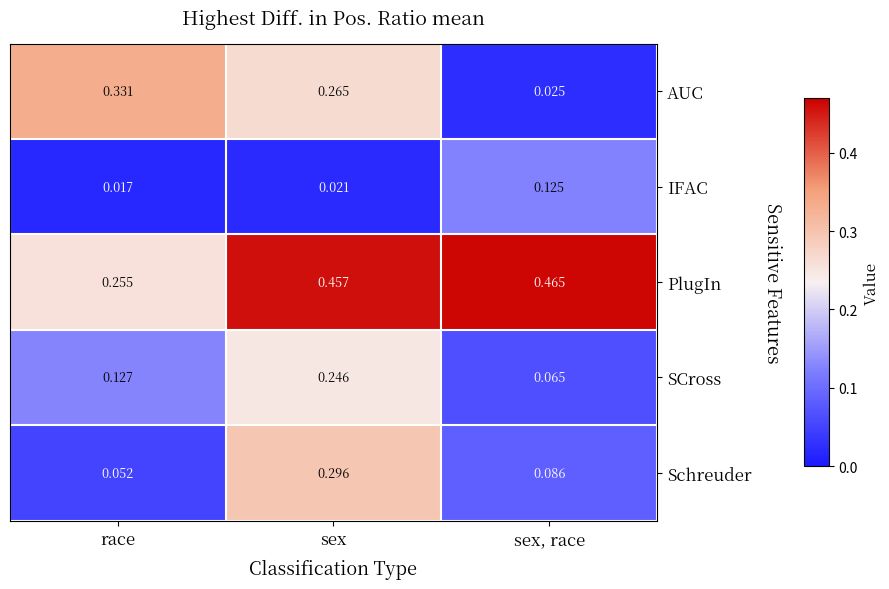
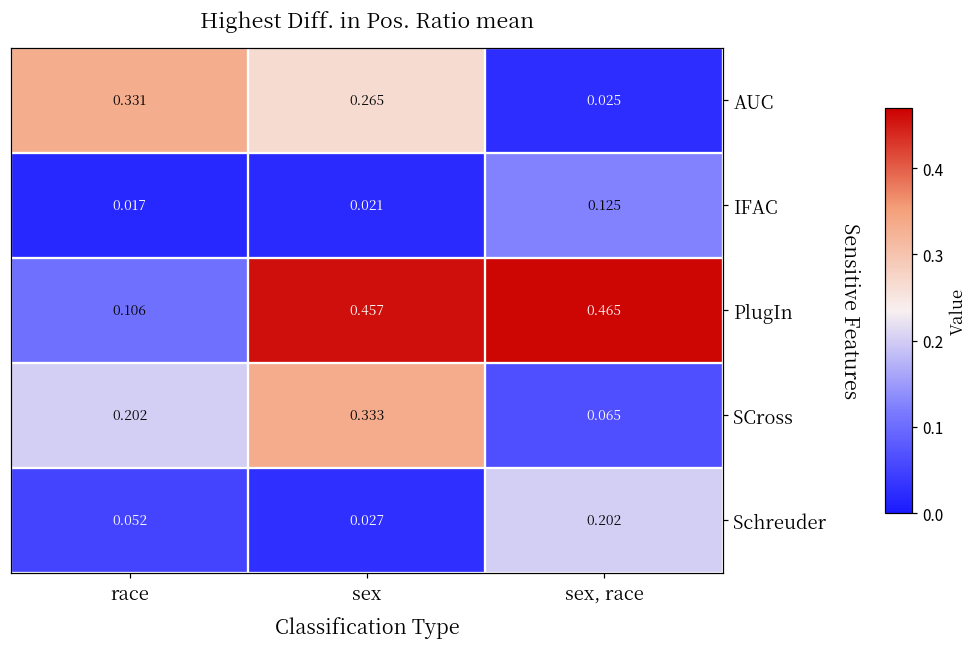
  {
    "AUC": {
      "race": 0.331,
      "sex": 0.265,
      "sex, race": 0.025
    },
    "IFAC": {
      "race": 0.017,
      "sex": 0.021,
      "sex, race": 0.125
    },
    "PlugIn": {
-     "race": 0.255,
+     "race": 0.106,
      "sex": 0.457,
      "sex, race": 0.465
    },
    "SCross": {
-     "race": 0.127,
-     "sex": 0.246,
+     "race": 0.202,
+     "sex": 0.333,
      "sex, race": 0.065
    },
    "Schreuder": {
      "race": 0.052,
-     "sex": 0.296,
-     "sex, race": 0.086
+     "sex": 0.027,
+     "sex, race": 0.202
    }
  }
